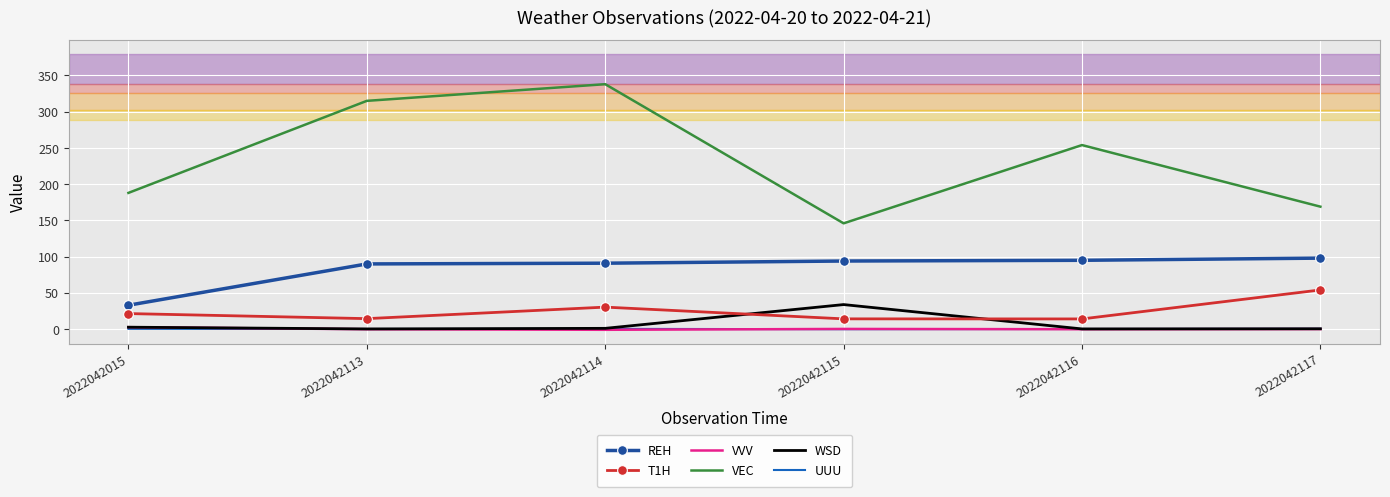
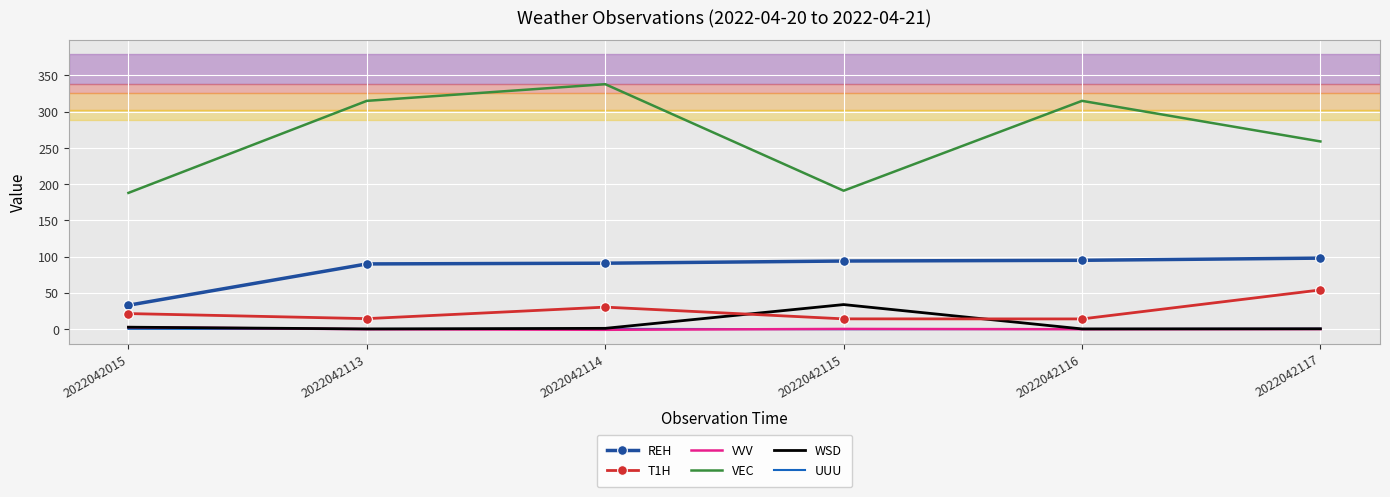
  {
    "T1H": {
      "2022042015": 20,
      "2022042113": 10,
      "2022042114": 30,
      "2022042115": 10,
      "2022042116": 10,
      "2022042117": 50
    },
    "VEC": {
      "2022042015": 190,
      "2022042113": 320,
      "2022042114": 340,
-     "2022042115": 150,
-     "2022042116": 250,
-     "2022042117": 170
+     "2022042115": 190,
+     "2022042116": 320,
+     "2022042117": 260
    },
    "WSD": {
      "2022042115": 30
    }
  }
